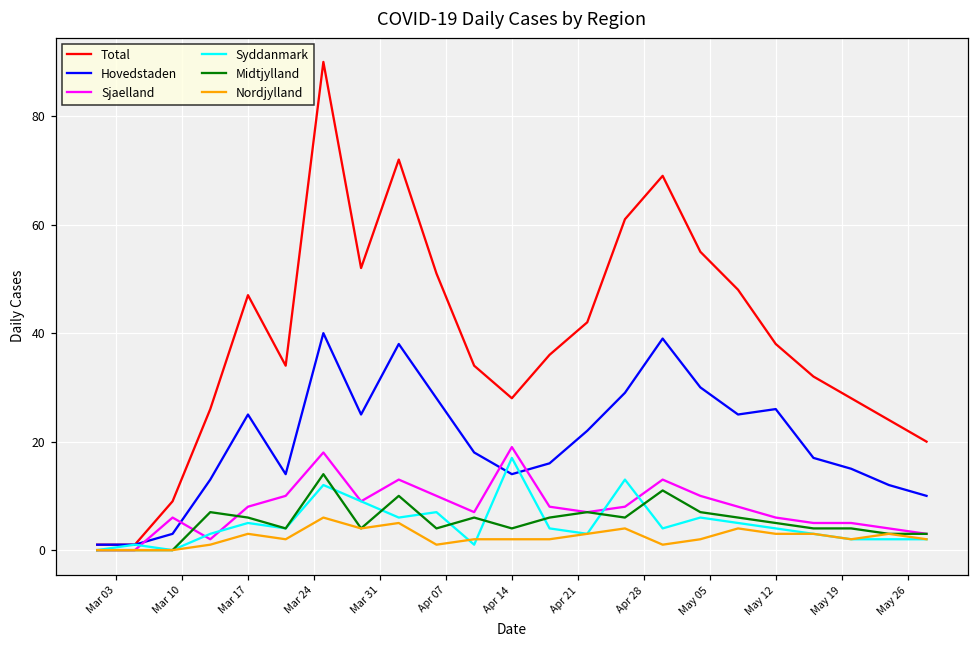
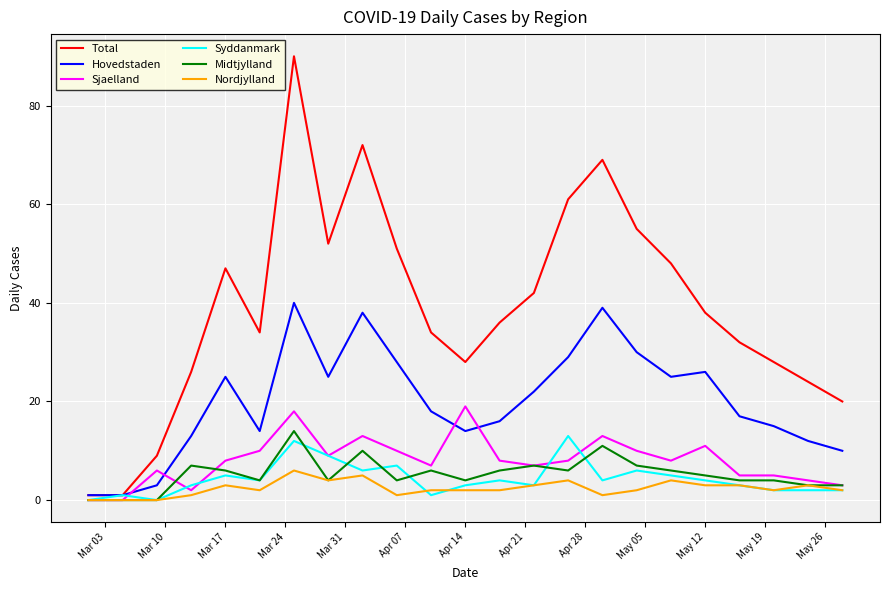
  {
    "Total": {
      "Mar 17": 47,
      "Apr 14": 28,
      "May 12": 38
    },
    "Hovedstaden": {
      "Mar 17": 25,
      "Apr 14": 14,
      "May 12": 26
    },
    "Sjaelland": {
      "Mar 17": 8,
      "Apr 14": 19,
-     "May 12": 6
+     "May 12": 11
    },
    "Syddanmark": {
      "Mar 17": 5,
-     "Apr 14": 17,
+     "Apr 14": 3,
      "May 12": 4
    },
    "Midtjylland": {
      "Mar 17": 6,
      "Apr 14": 4,
      "May 12": 5
    },
    "Nordjylland": {
      "Mar 17": 3,
      "Apr 14": 2,
      "May 12": 3
    }
  }
